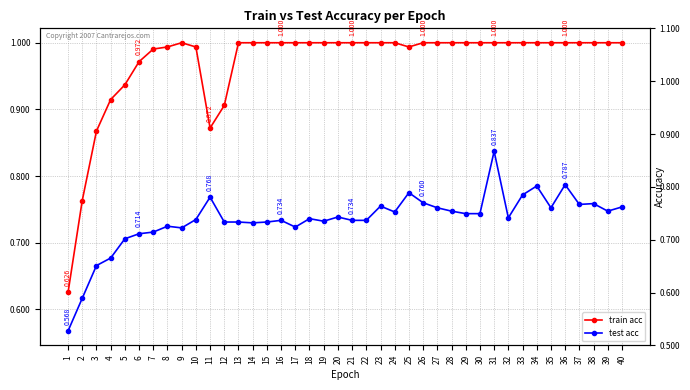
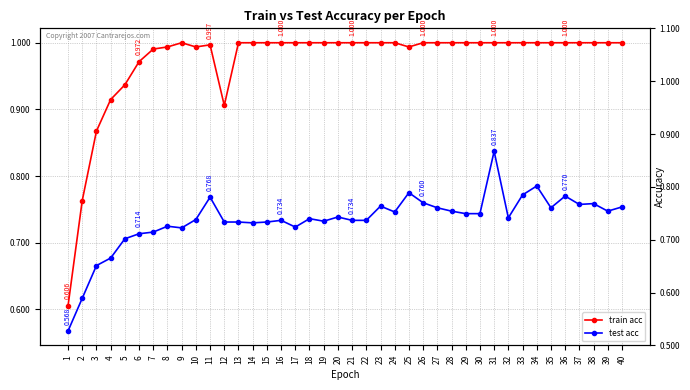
  {
    "train acc": {
-     "1": 0.626,
+     "1": 0.606,
      "6": 0.972,
-     "11": 0.872,
+     "11": 0.997,
      "16": 1.000,
      "21": 1.000,
      "26": 1.000,
      "31": 1.000,
      "36": 1.000
    },
    "test acc": {
      "1": 0.568,
      "6": 0.714,
      "11": 0.768,
      "16": 0.734,
      "21": 0.734,
      "26": 0.760,
      "31": 0.837,
-     "36": 0.787
+     "36": 0.770
    }
  }
